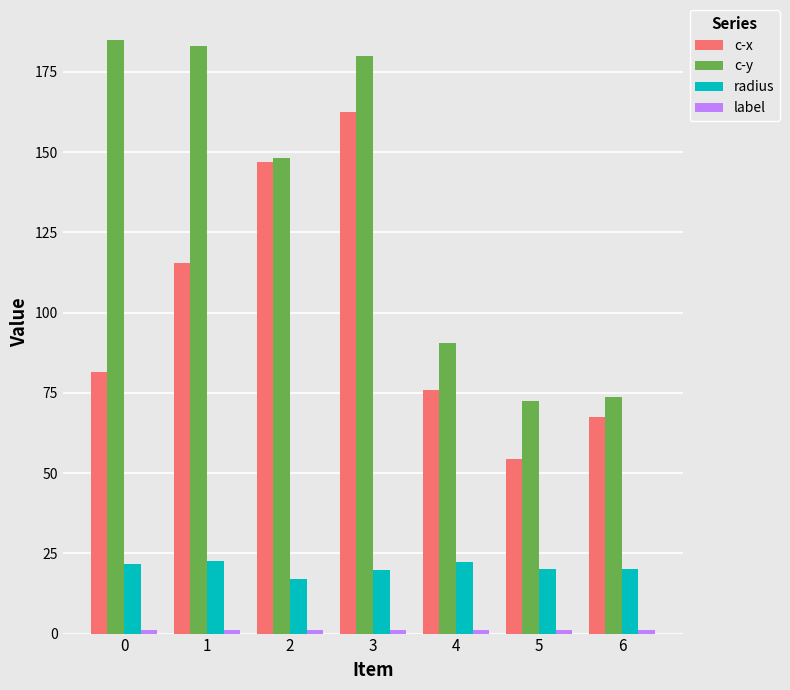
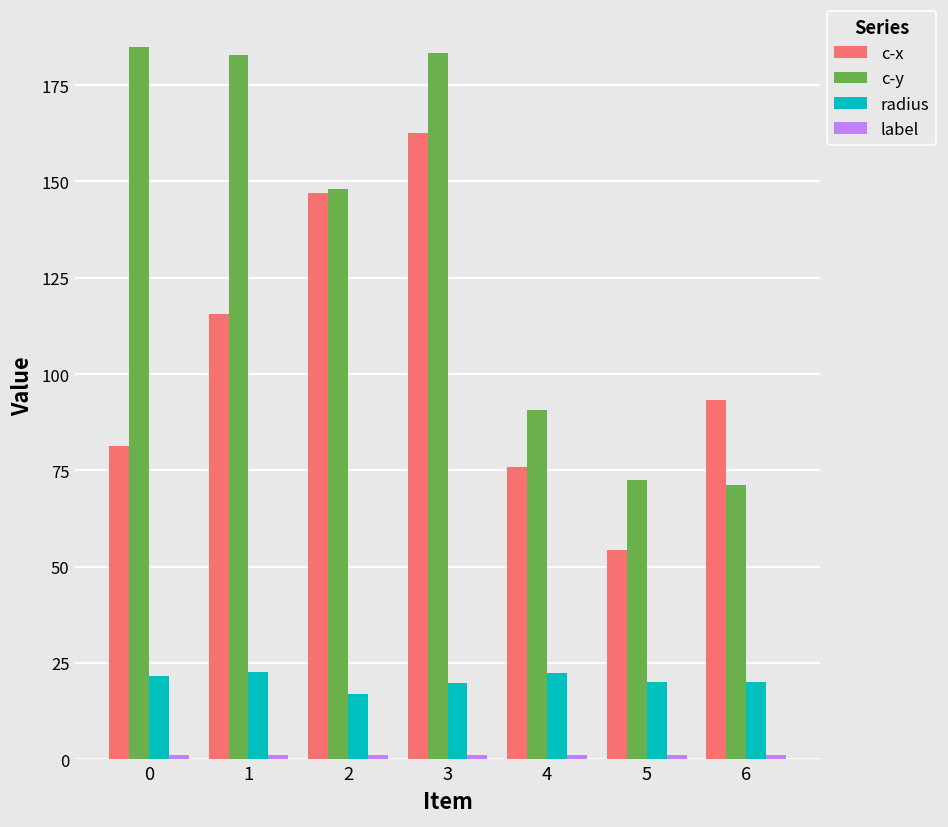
  {
    "c-x": {
      "0": 81,
      "1": 116,
      "2": 147,
      "3": 163,
      "4": 76,
      "5": 54,
-     "6": 68
+     "6": 93
    },
    "c-y": {
      "0": 185,
      "1": 183,
      "2": 148,
-     "3": 180,
+     "3": 183,
      "4": 91,
      "5": 73,
-     "6": 74
+     "6": 71
    },
    "radius": {
      "0": 22,
      "1": 23,
      "2": 17,
      "3": 20,
      "4": 22,
      "5": 20,
      "6": 20
    },
    "label": {
      "0": 1,
      "1": 1,
      "2": 1,
      "3": 1,
      "4": 1,
      "5": 1,
      "6": 1
    }
  }
